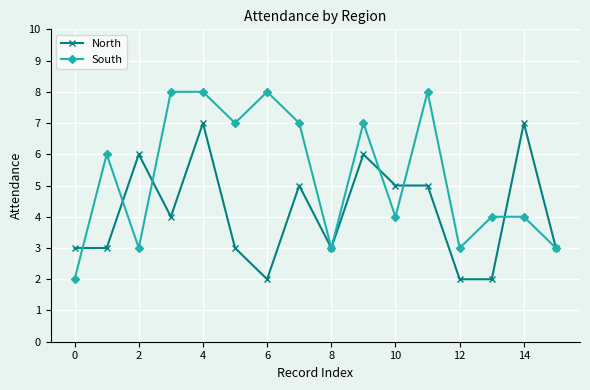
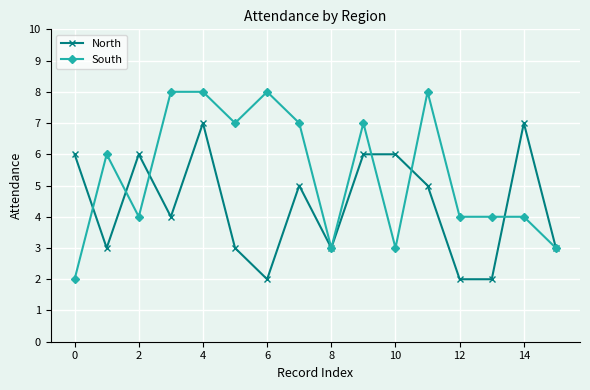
  {
    "North": {
-     "0": 3,
+     "0": 6,
      "2": 6,
      "4": 7,
      "6": 2,
-     "10": 5,
+     "10": 6,
      "12": 2,
      "14": 7
    },
    "South": {
      "0": 2,
-     "2": 3,
+     "2": 4,
      "4": 8,
      "6": 8,
-     "10": 4,
-     "12": 3,
+     "10": 3,
+     "12": 4,
      "14": 4
    }
  }
